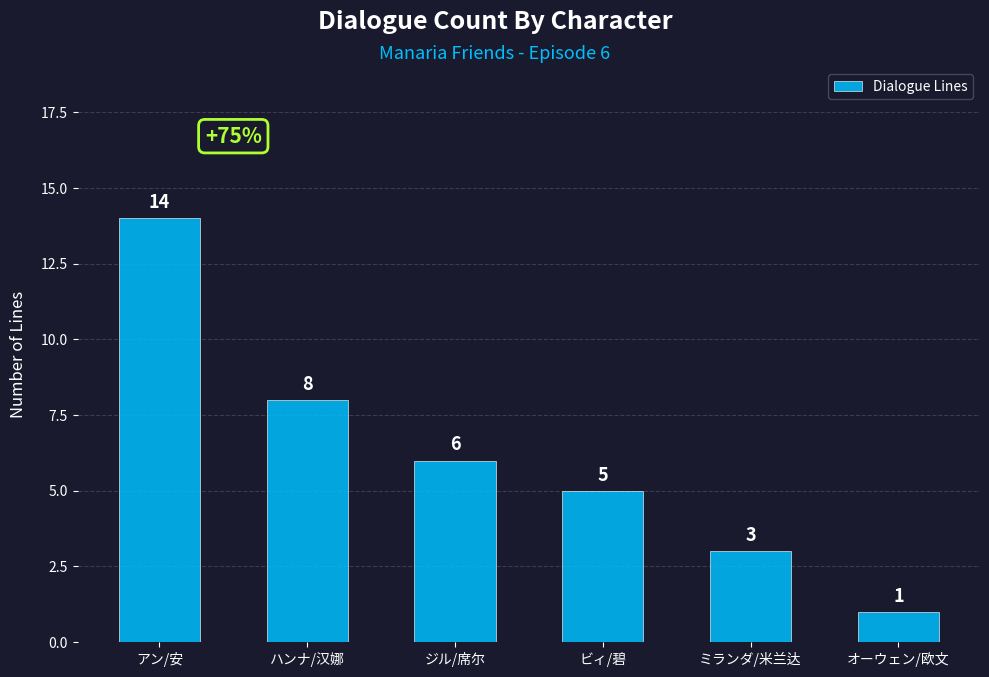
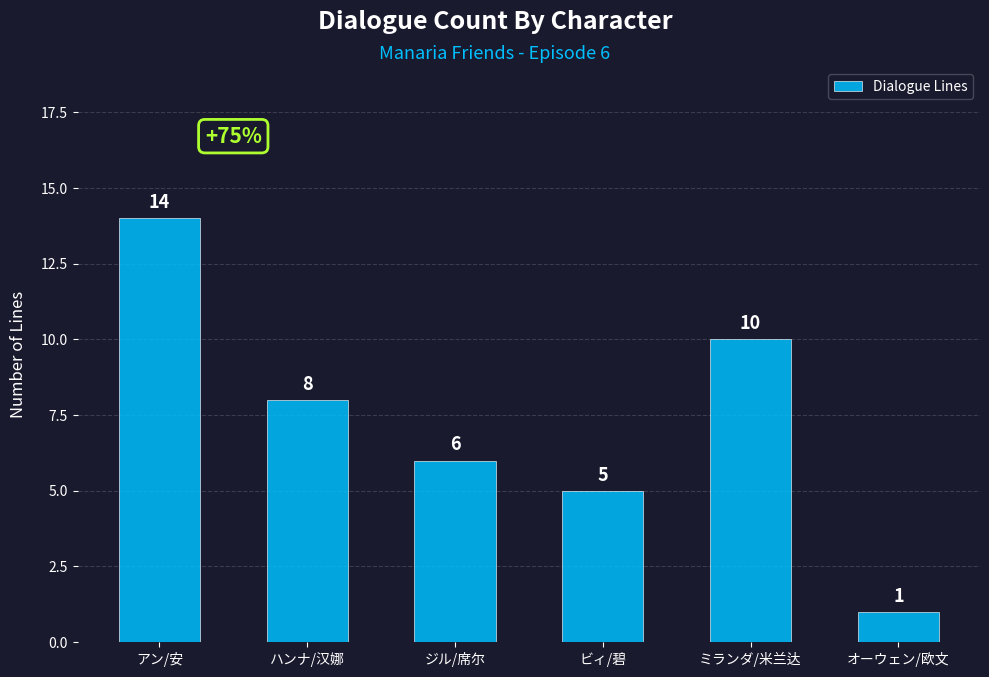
  {
    "アン/安": 14,
    "ハンナ/汉娜": 8,
    "ジル/席尔": 6,
    "ビィ/碧": 5,
-   "ミランダ/米兰达": 3,
+   "ミランダ/米兰达": 10,
    "オーウェン/欧文": 1
  }
